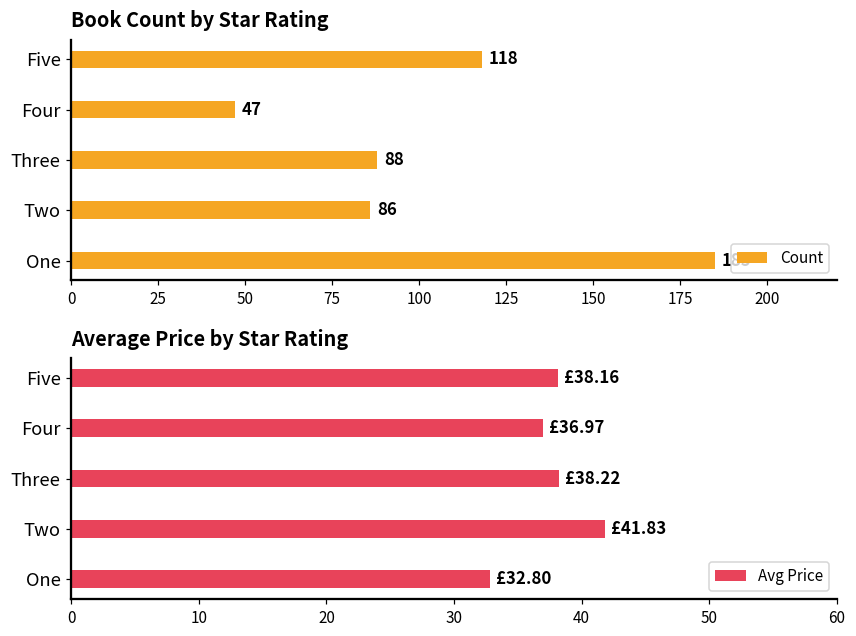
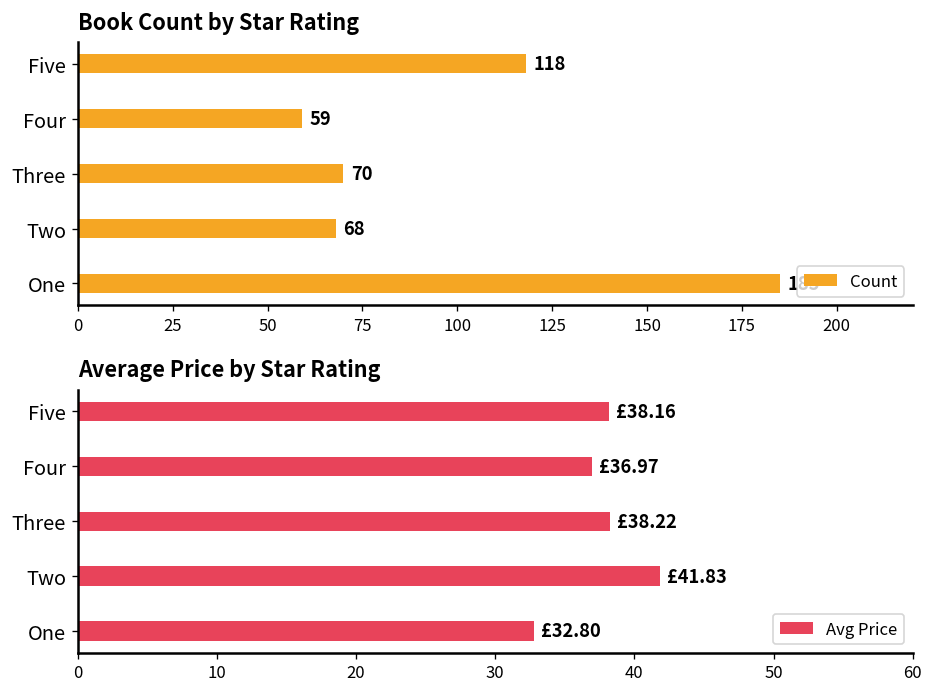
  {
    "Book Count by Star Rating": {
      "Five": "118",
-     "Four": "47",
-     "Three": "88",
-     "Two": "86"
+     "Four": "59",
+     "Three": "70",
+     "Two": "68"
    },
    "Average Price by Star Rating": {
      "Five": "£38.16",
      "Four": "£36.97",
      "Three": "£38.22",
      "Two": "£41.83",
      "One": "£32.80"
    }
  }
